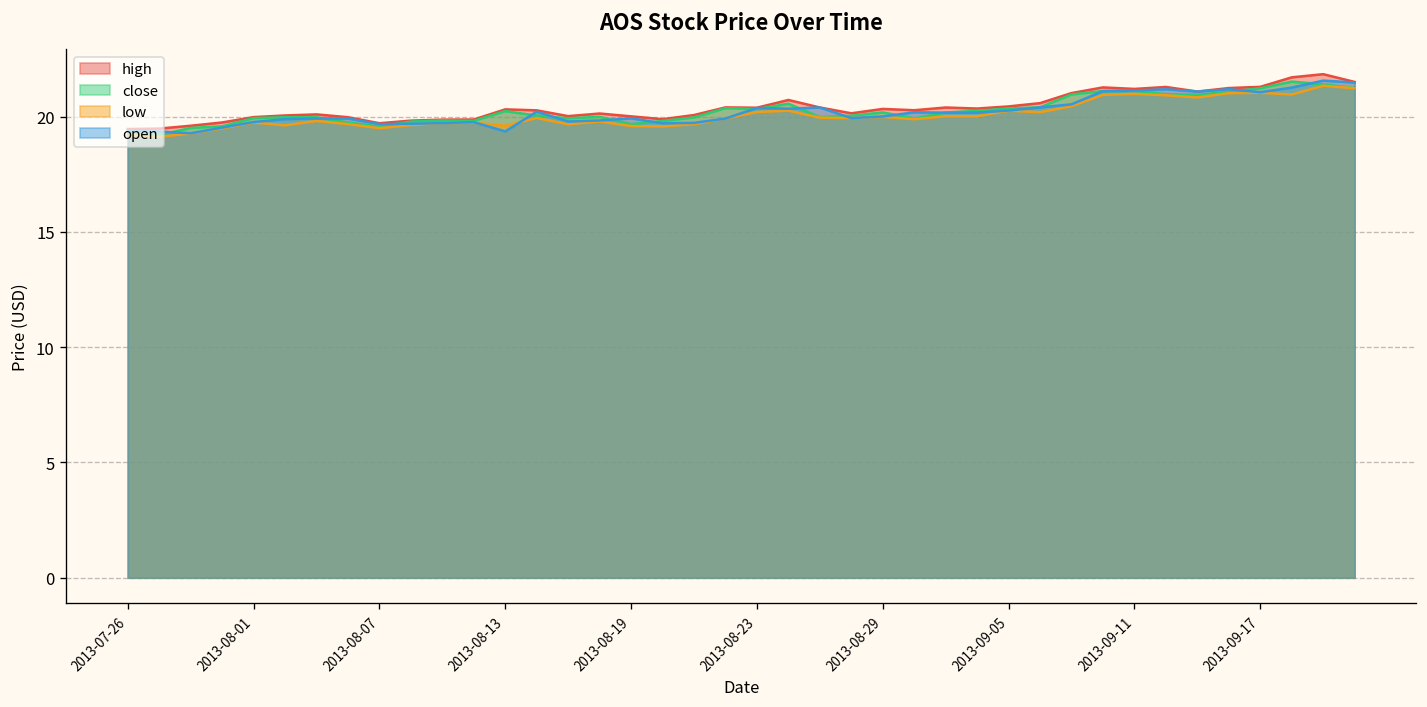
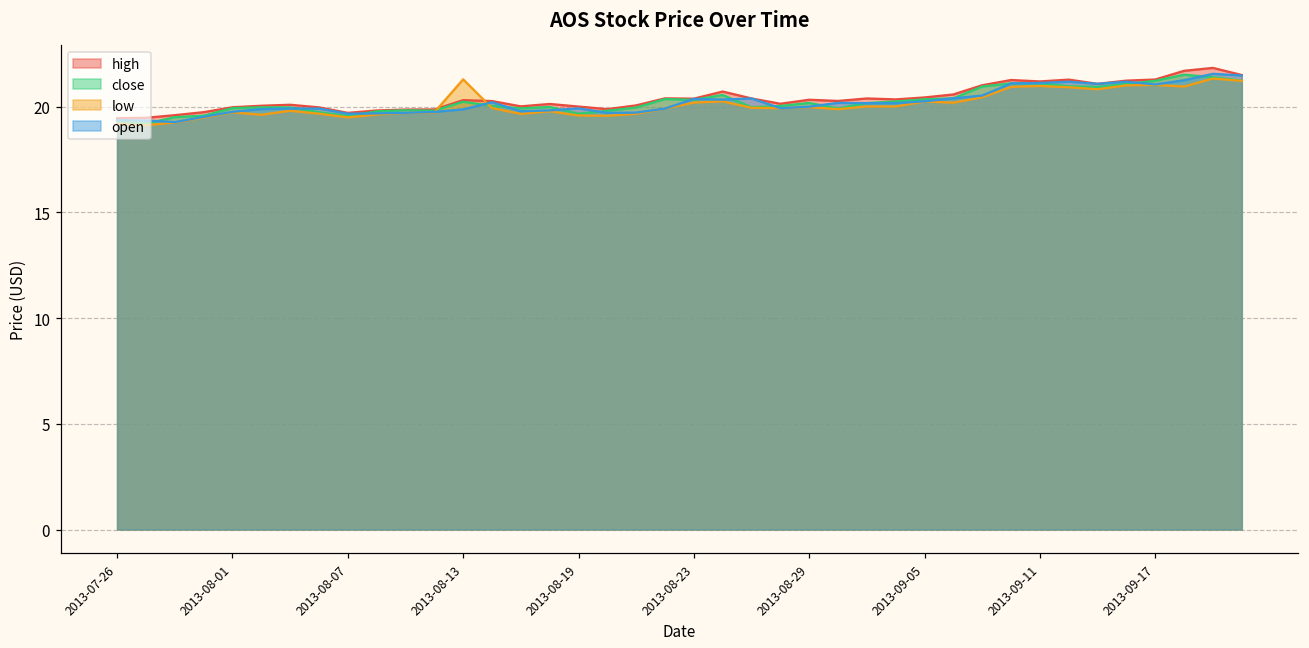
  {
    "high": {
      "2013-08-29": 20.3
    },
    "close": {
      "2013-08-29": 20.2
    },
    "low": {
-     "2013-08-13": 19.6
+     "2013-08-13": 21.3
    },
    "open": {
-     "2013-08-13": 19.4
+     "2013-08-13": 19.9
    }
  }
